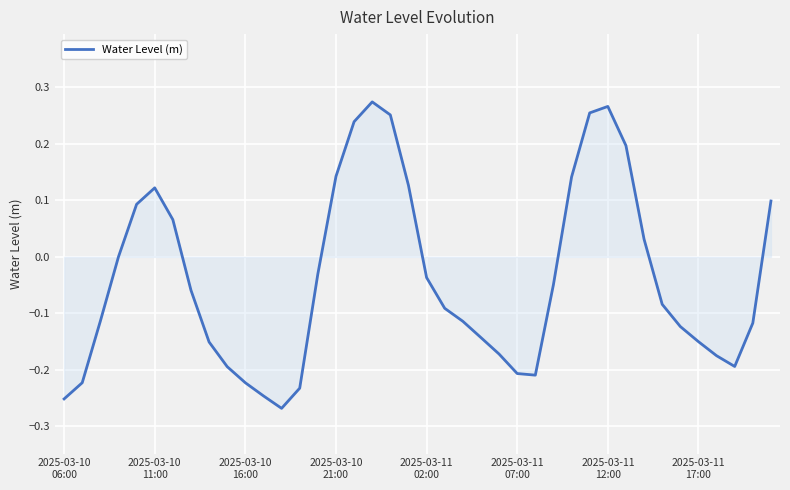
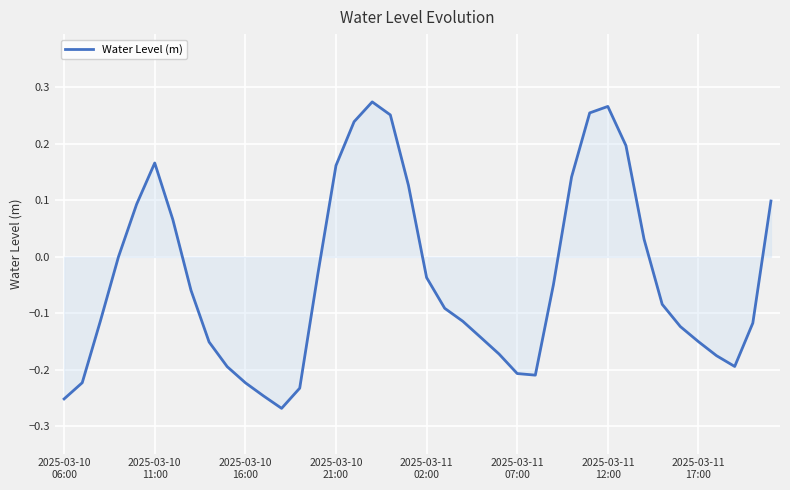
  {
    "Water Level (m)": {
      "2025-03-10 06:00": -0.25,
-     "2025-03-10 11:00": 0.12,
+     "2025-03-10 11:00": 0.17,
      "2025-03-10 16:00": -0.22,
-     "2025-03-10 21:00": 0.14,
+     "2025-03-10 21:00": 0.16,
      "2025-03-11 02:00": -0.04,
      "2025-03-11 07:00": -0.21,
      "2025-03-11 17:00": -0.15
    }
  }
